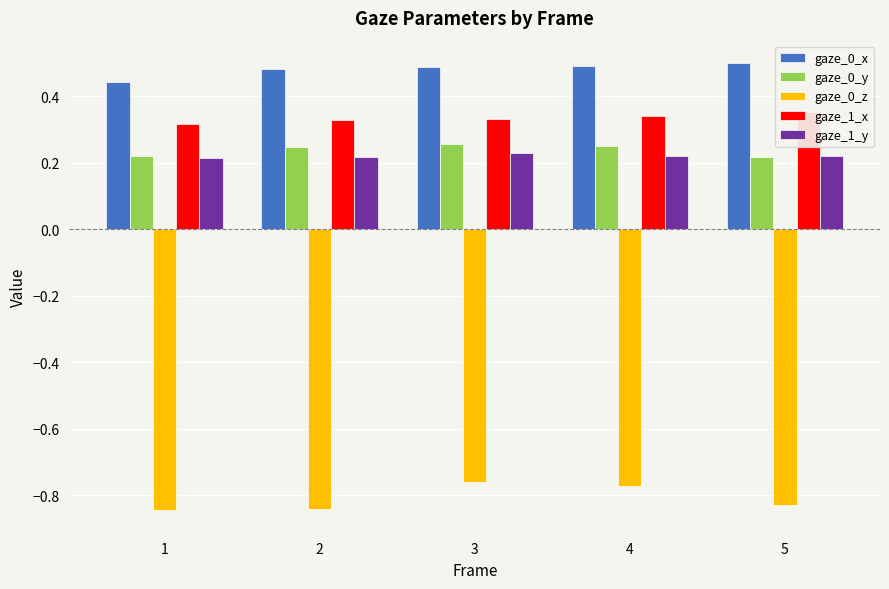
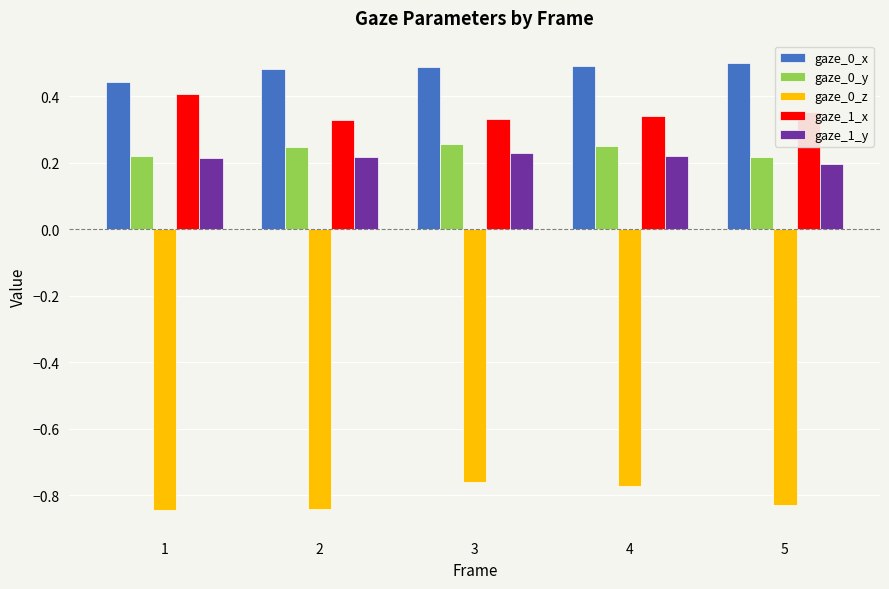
  {
    "gaze_0_x": {
      "1": 0.44,
      "2": 0.48,
      "3": 0.49,
      "4": 0.49,
      "5": 0.50
    },
    "gaze_0_y": {
      "1": 0.22,
      "2": 0.25,
      "3": 0.26,
      "4": 0.25,
      "5": 0.22
    },
    "gaze_0_z": {
      "1": -0.85,
      "2": -0.84,
      "3": -0.76,
      "4": -0.77,
      "5": -0.83
    },
    "gaze_1_x": {
-     "1": 0.32,
+     "1": 0.41,
      "2": 0.33,
      "3": 0.33,
      "4": 0.34
    },
    "gaze_1_y": {
      "1": 0.21,
      "2": 0.22,
      "3": 0.23,
      "4": 0.22,
-     "5": 0.22
+     "5": 0.20
    }
  }
